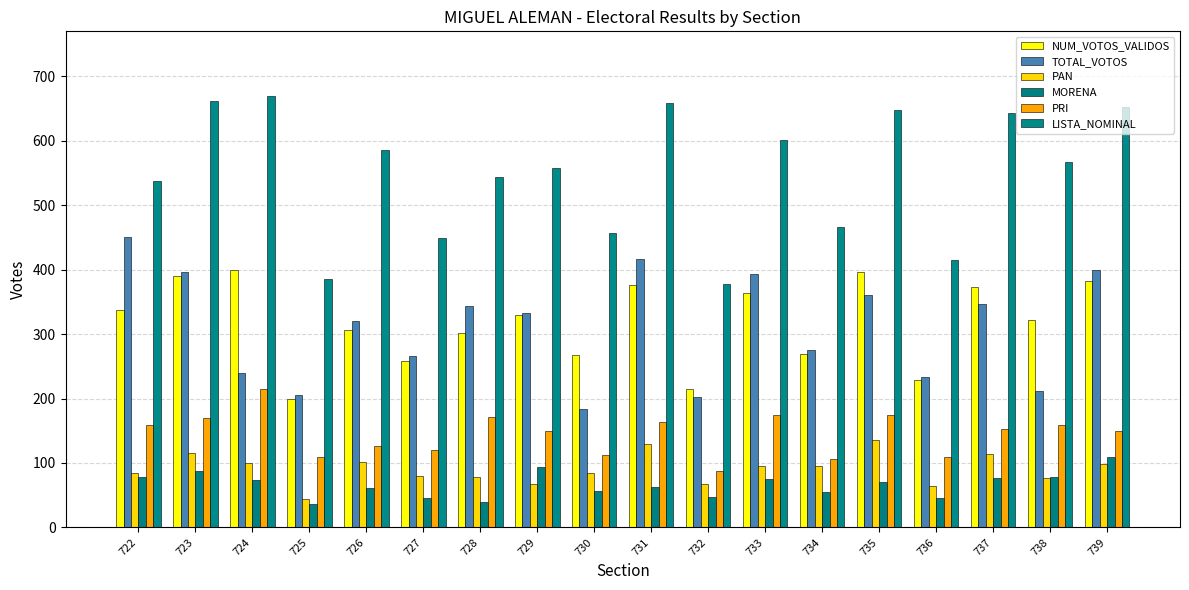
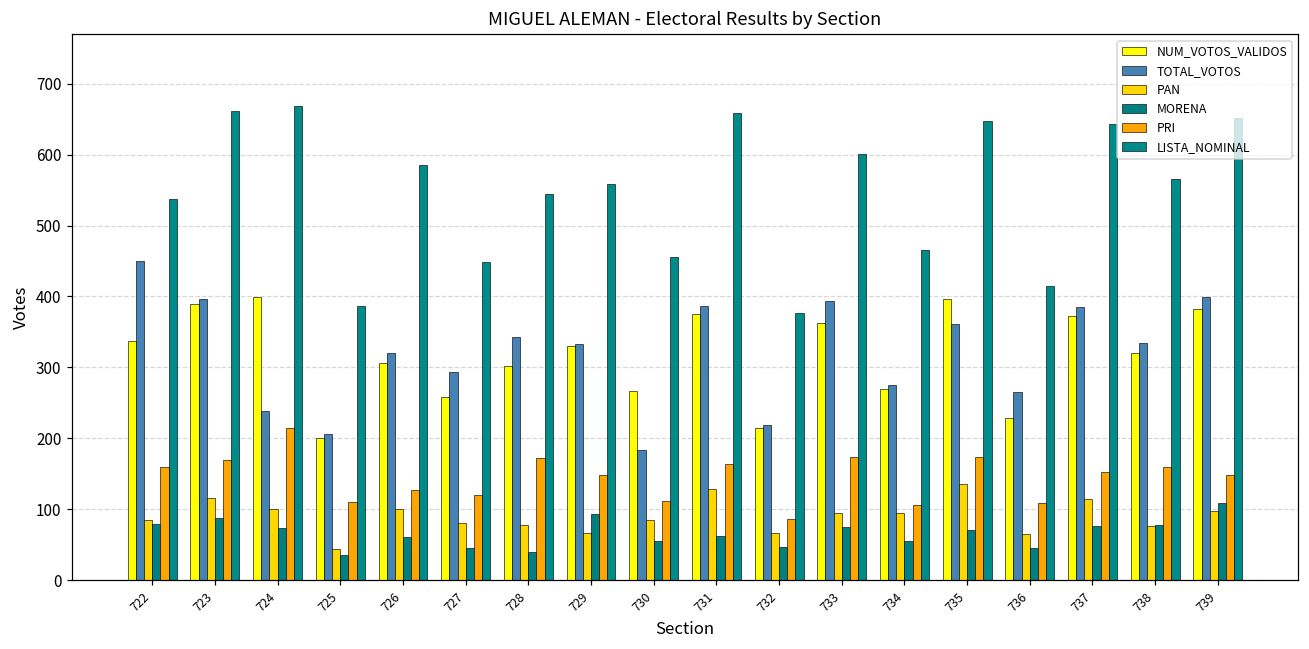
  {
    "TOTAL_VOTOS": {
      "722": 450,
      "723": 400,
      "724": 240,
      "725": 210,
      "726": 320,
-     "727": 270,
+     "727": 290,
      "728": 340,
      "729": 330,
      "730": 180,
-     "731": 420,
-     "732": 200,
+     "731": 390,
+     "732": 220,
      "733": 390,
      "734": 280,
      "735": 360,
-     "736": 230,
-     "737": 350,
-     "738": 210,
+     "736": 270,
+     "737": 390,
+     "738": 330,
      "739": 400
    }
  }
